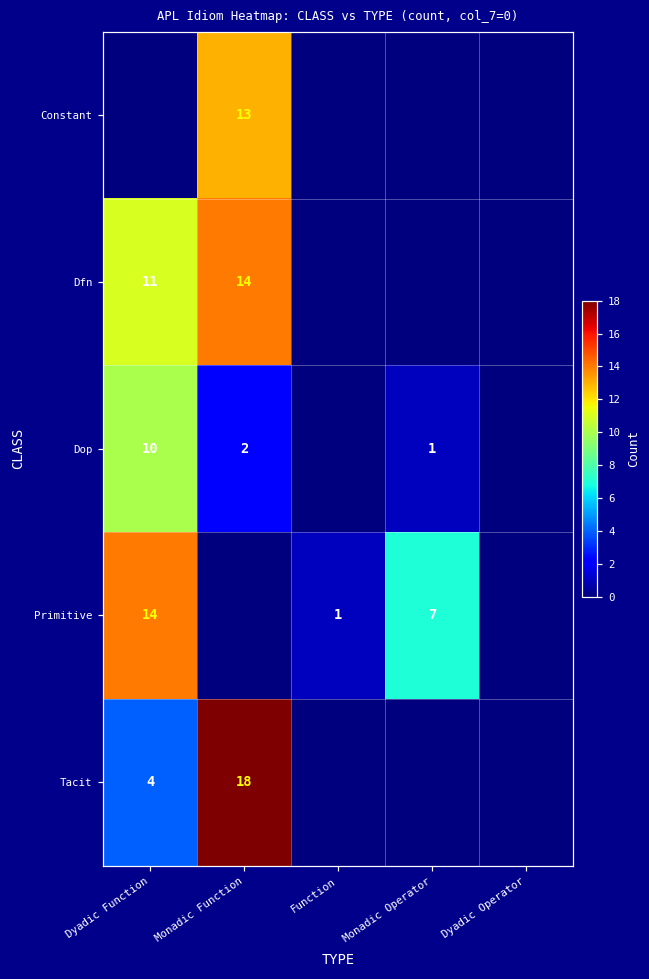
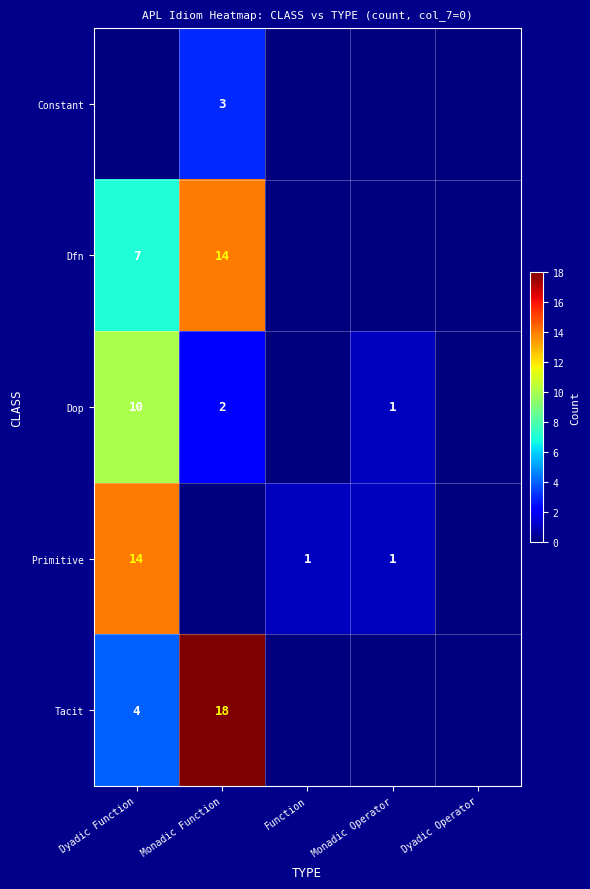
  {
    "Constant": {
-     "Monadic Function": 13
+     "Monadic Function": 3
    },
    "Dfn": {
-     "Dyadic Function": 11,
+     "Dyadic Function": 7,
      "Monadic Function": 14
    },
    "Dop": {
      "Dyadic Function": 10,
      "Monadic Function": 2,
      "Monadic Operator": 1
    },
    "Primitive": {
      "Dyadic Function": 14,
      "Function": 1,
-     "Monadic Operator": 7
+     "Monadic Operator": 1
    },
    "Tacit": {
      "Dyadic Function": 4,
      "Monadic Function": 18
    }
  }
